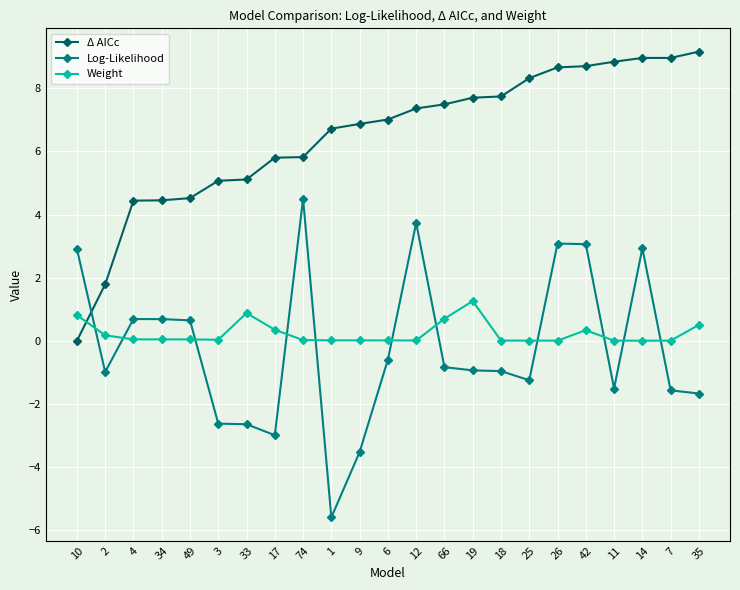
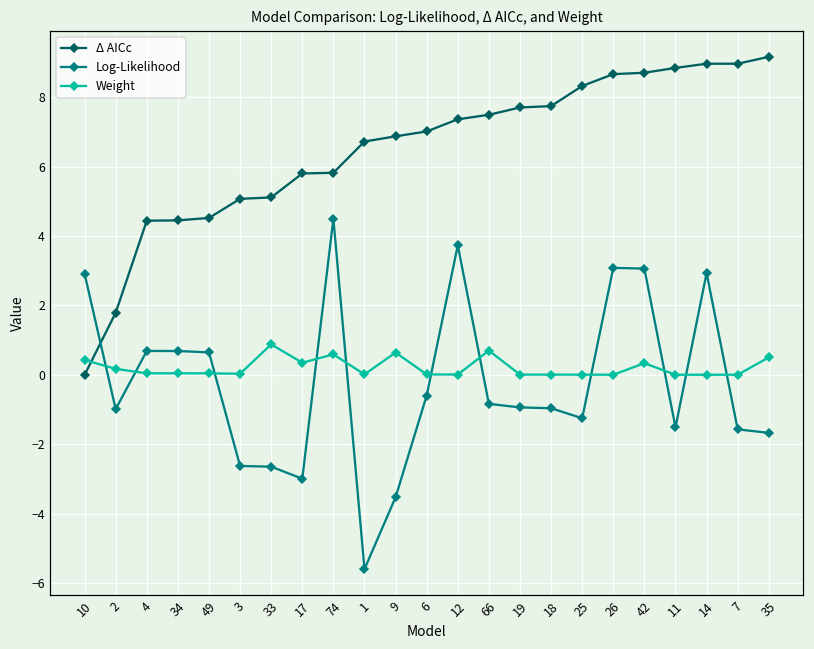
  {
    "Weight": {
-     "10": 0.8,
+     "10": 0.4,
      "2": 0.2,
      "4": 0.0,
      "34": 0.0,
      "49": 0.0,
      "3": 0.0,
      "33": 0.9,
      "17": 0.4,
-     "74": 0.0,
+     "74": 0.6,
      "1": 0.0,
-     "9": 0.0,
+     "9": 0.6,
      "6": 0.0,
      "12": 0.0,
      "66": 0.7,
-     "19": 1.3,
+     "19": 0.0,
      "18": 0.0,
      "25": 0.0,
      "26": 0.0,
      "42": 0.3,
      "11": 0.0,
      "14": 0.0,
      "7": 0.0,
      "35": 0.5
    }
  }
